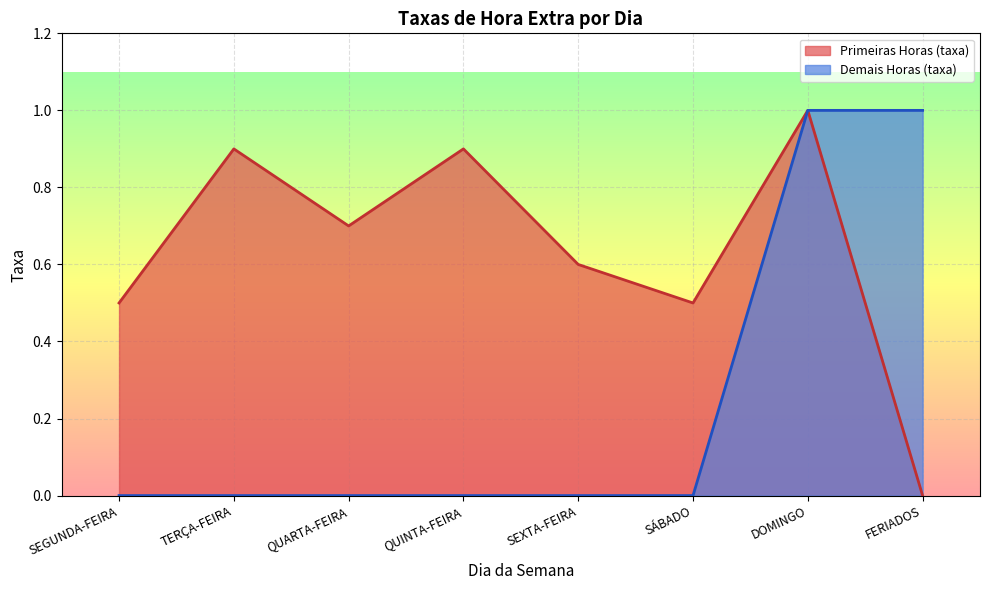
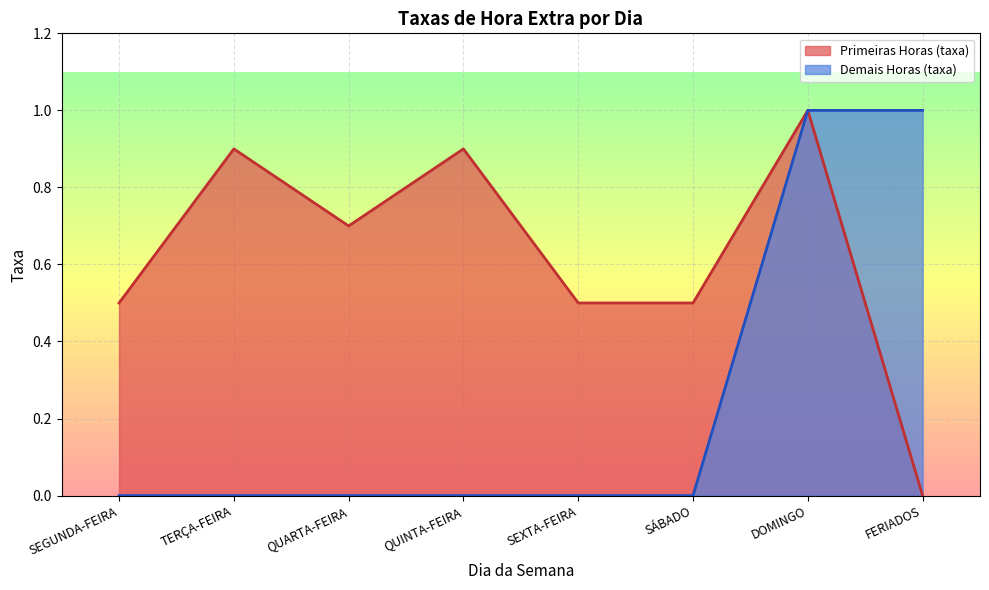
  {
    "Primeiras Horas (taxa)": {
      "SEGUNDA-FEIRA": 0.5,
      "TERÇA-FEIRA": 0.9,
      "QUARTA-FEIRA": 0.7,
      "QUINTA-FEIRA": 0.9,
-     "SEXTA-FEIRA": 0.6,
+     "SEXTA-FEIRA": 0.5,
      "SÁBADO": 0.5,
      "FERIADOS": 0.0
    },
    "Demais Horas (taxa)": {
      "SEGUNDA-FEIRA": 0.0,
      "TERÇA-FEIRA": 0.0,
      "QUARTA-FEIRA": 0.0,
      "QUINTA-FEIRA": 0.0,
      "SEXTA-FEIRA": 0.0,
      "SÁBADO": 0.0,
      "FERIADOS": 1.0
    }
  }
